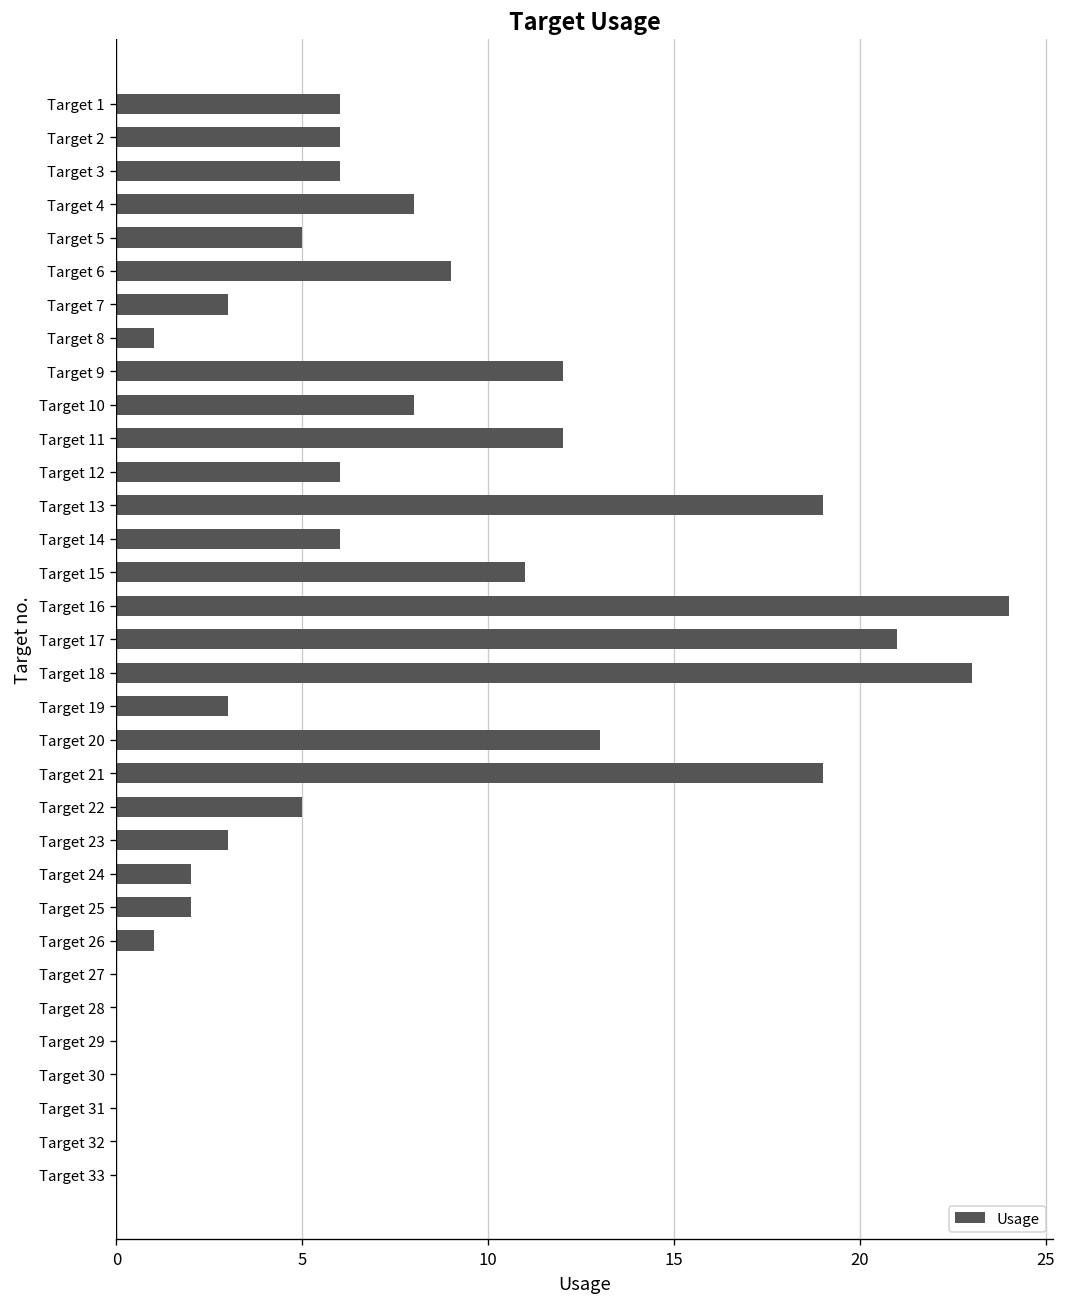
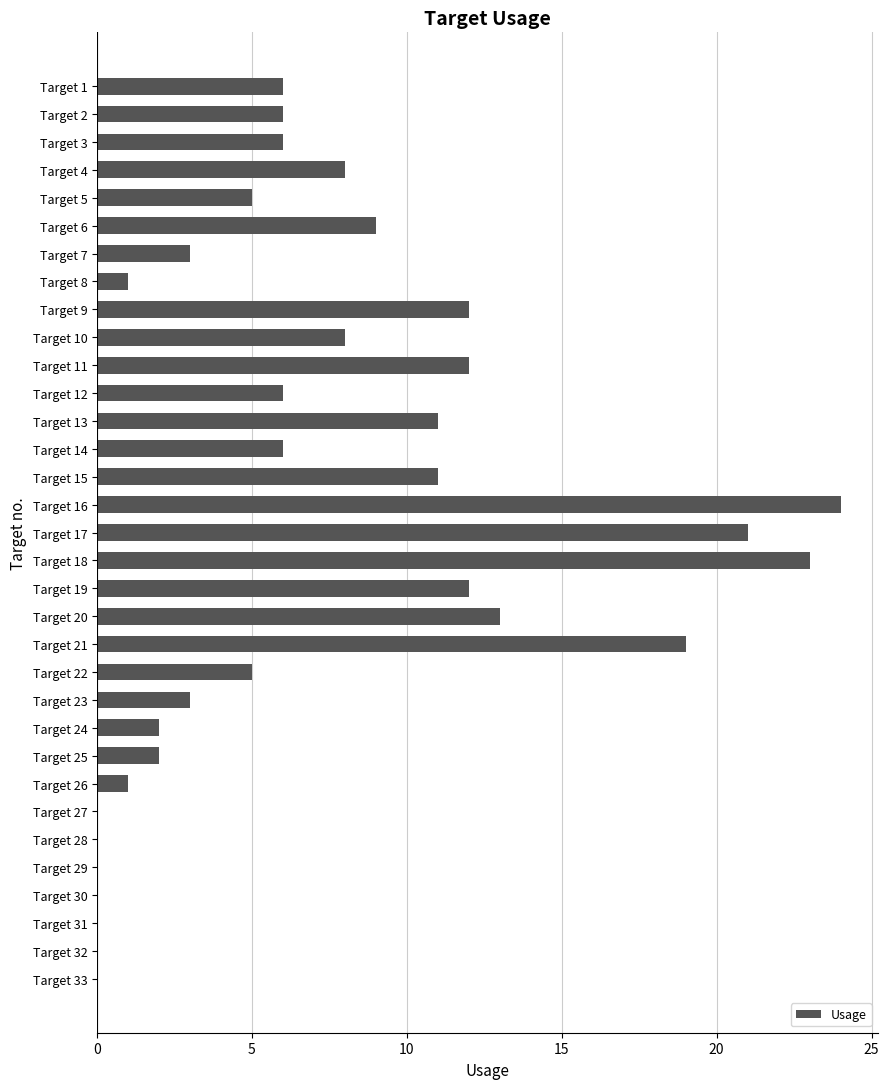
  {
    "Target 1": 6,
    "Target 2": 6,
    "Target 3": 6,
    "Target 4": 8,
    "Target 5": 5,
    "Target 6": 9,
    "Target 7": 3,
    "Target 8": 1,
    "Target 9": 12,
    "Target 10": 8,
    "Target 11": 12,
    "Target 12": 6,
-   "Target 13": 19,
+   "Target 13": 11,
    "Target 14": 6,
    "Target 15": 11,
    "Target 16": 24,
    "Target 17": 21,
    "Target 18": 23,
-   "Target 19": 3,
+   "Target 19": 12,
    "Target 20": 13,
    "Target 21": 19,
    "Target 22": 5,
    "Target 23": 3,
    "Target 24": 2,
    "Target 25": 2,
    "Target 26": 1,
    "Target 27": 0,
    "Target 28": 0,
    "Target 29": 0,
    "Target 30": 0,
    "Target 31": 0,
    "Target 32": 0,
    "Target 33": 0
  }
